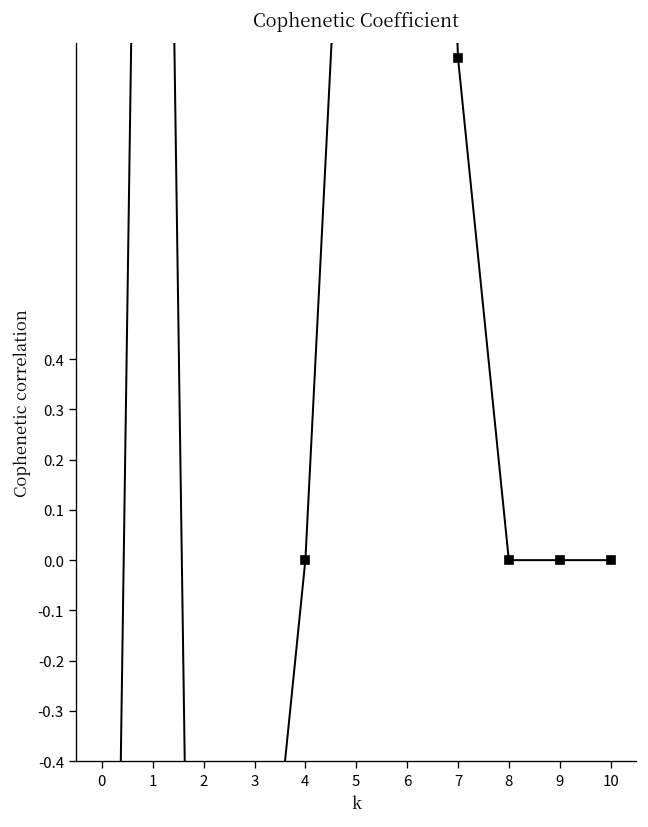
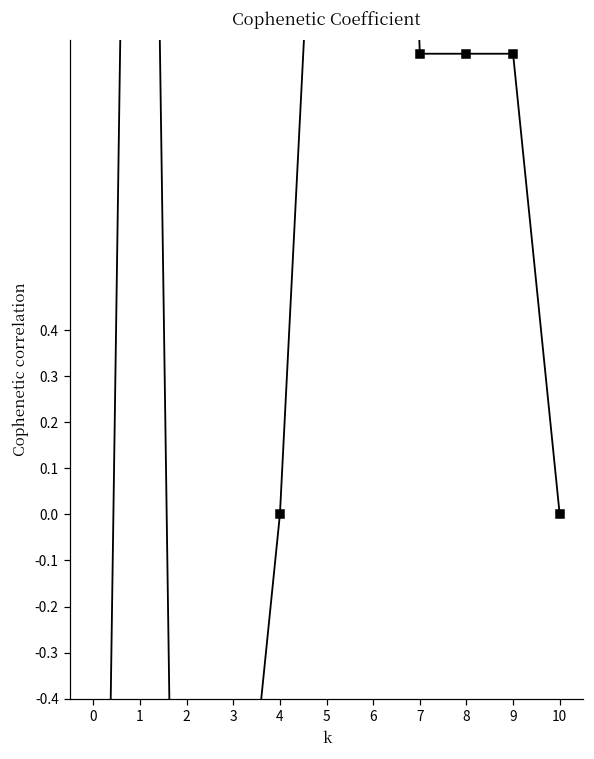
  {
    "4": 0,
    "7": 1,
-   "8": 0,
-   "9": 0,
+   "8": 1,
+   "9": 1,
    "10": 0
  }
